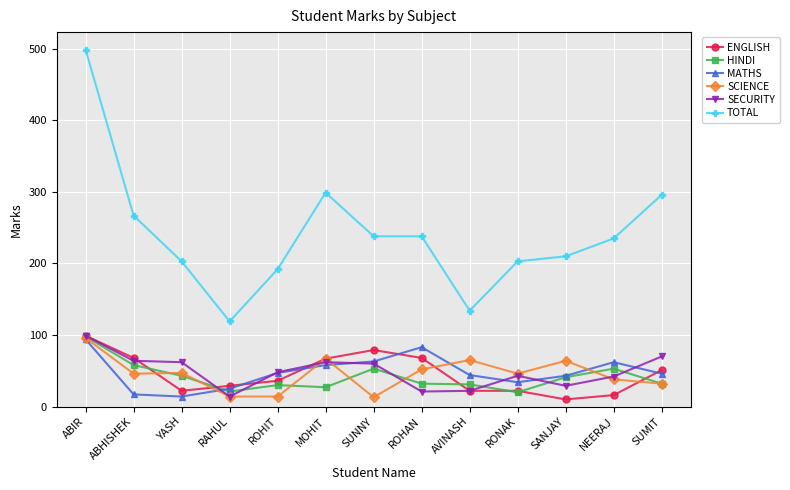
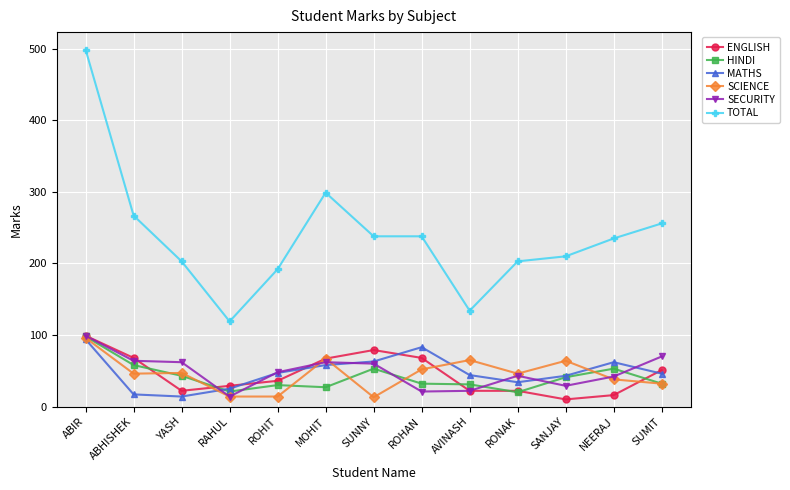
  {
    "ENGLISH": {
      "ABHISHEK": 70,
      "YASH": 20,
      "RAHUL": 30,
      "ROHIT": 40,
      "SUNNY": 80,
      "ROHAN": 70,
      "SANJAY": 10,
      "NEERAJ": 20,
      "SUMIT": 50
    },
    "HINDI": {
      "ABHISHEK": 60,
      "YASH": 40,
      "RAHUL": 20,
      "ROHIT": 30,
      "MOHIT": 30,
      "SUNNY": 50,
      "ROHAN": 30,
      "AVINASH": 30,
      "NEERAJ": 50
    },
    "MATHS": {
      "ABHISHEK": 20,
      "YASH": 10,
      "RAHUL": 30,
      "MOHIT": 60,
      "ROHAN": 80,
      "AVINASH": 40,
      "RONAK": 30,
      "NEERAJ": 60,
      "SUMIT": 50
    },
    "SCIENCE": {
      "ABHISHEK": 50,
      "YASH": 50,
      "ROHIT": 10,
      "SUNNY": 10,
      "ROHAN": 50,
      "AVINASH": 70,
      "SANJAY": 60,
      "NEERAJ": 40
    },
    "SECURITY": {
      "ABHISHEK": 60,
      "YASH": 60,
      "MOHIT": 60,
      "ROHAN": 20,
      "SANJAY": 30,
      "NEERAJ": 40,
      "SUMIT": 70
    },
    "TOTAL": {
      "ABIR": 500,
      "ABHISHEK": 270,
      "YASH": 200,
      "RAHUL": 120,
      "ROHIT": 190,
      "MOHIT": 300,
      "SUNNY": 240,
      "ROHAN": 240,
      "AVINASH": 130,
      "RONAK": 200,
      "SANJAY": 210,
      "NEERAJ": 240,
-     "SUMIT": 300
+     "SUMIT": 260
    }
  }
